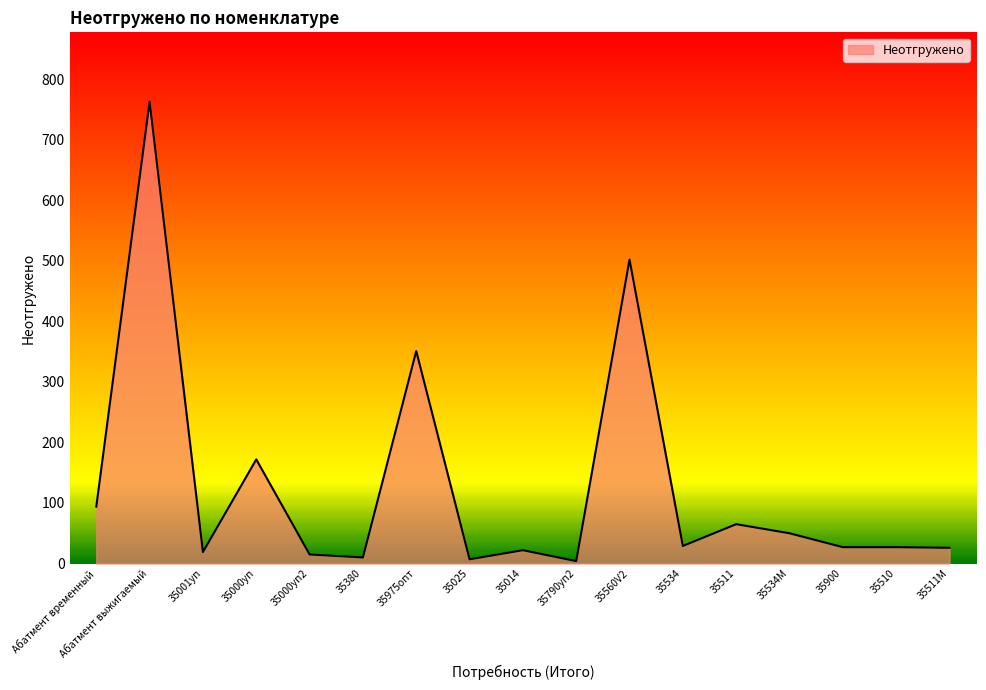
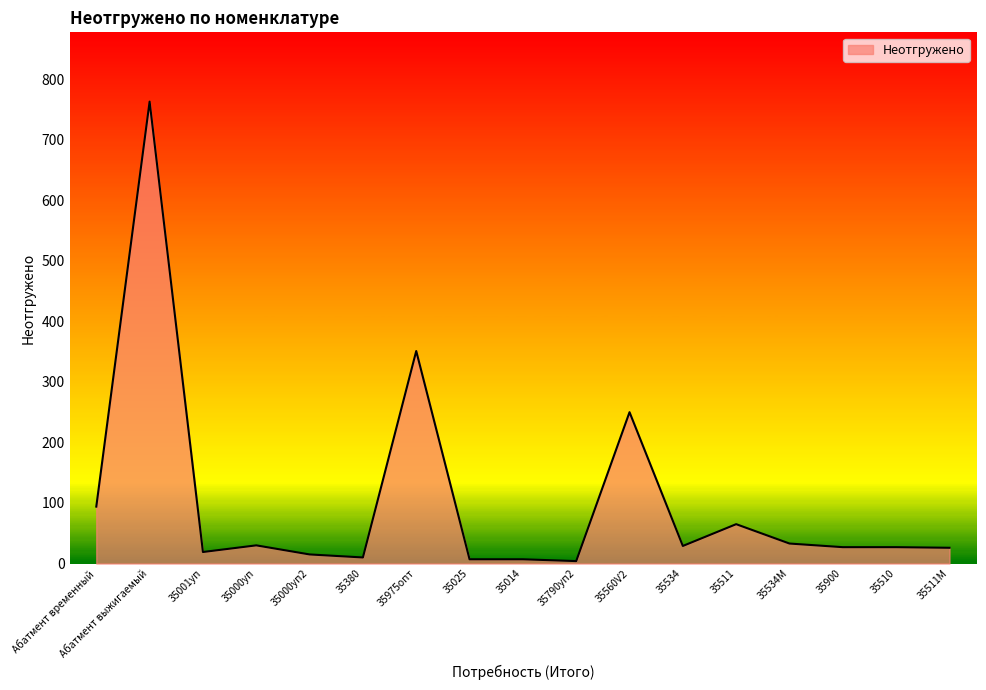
  {
    "Абатмент временный": 90,
    "Абатмент выжигаемый": 760,
    "35001уп": 20,
-   "35000уп": 170,
+   "35000уп": 30,
    "35000уп2": 20,
    "35380": 10,
    "35975опт": 350,
    "35025": 10,
-   "35014": 20,
+   "35014": 10,
    "35790уп2": 0,
-   "35560V2": 500,
+   "35560V2": 250,
    "35534": 30,
    "35511": 70,
-   "35534М": 50,
+   "35534М": 30,
    "35900": 30,
    "35510": 30,
    "35511М": 30
  }
